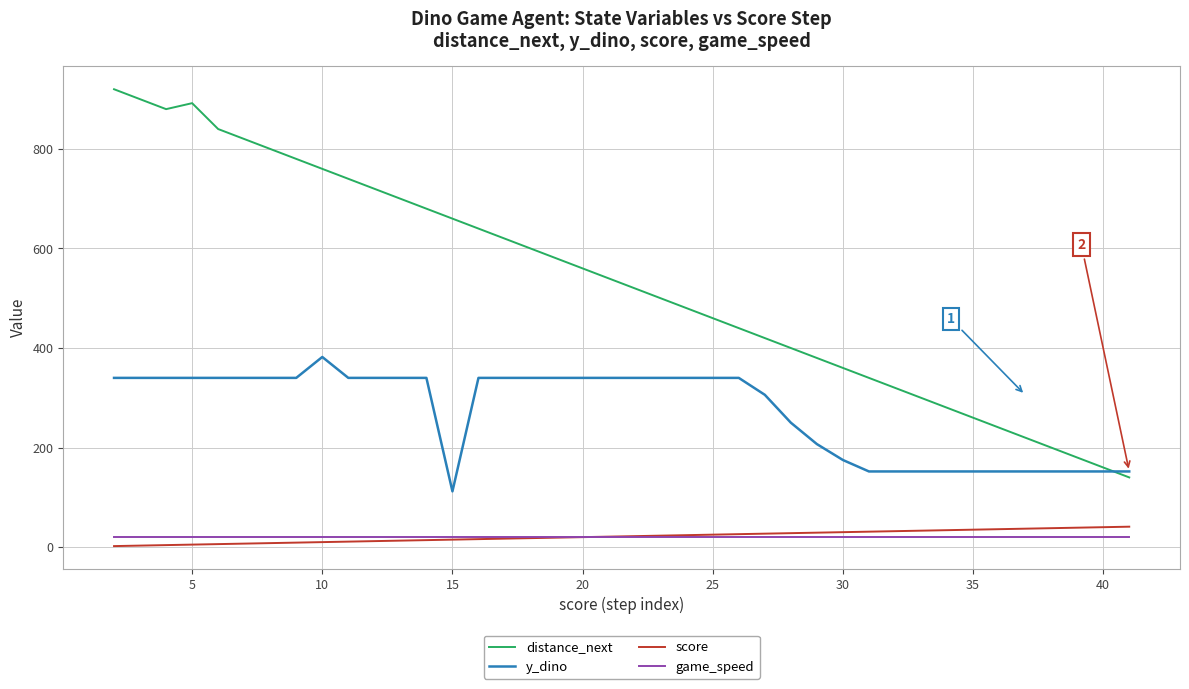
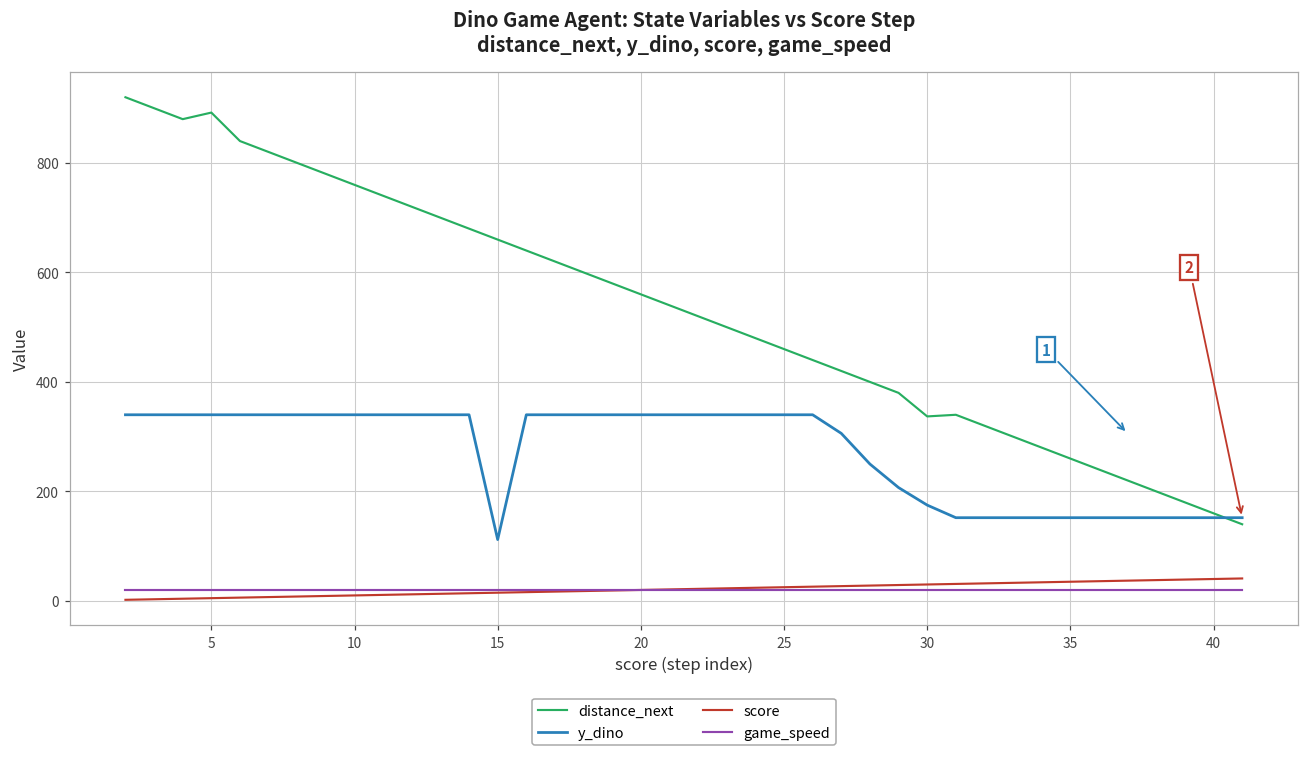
  {
    "distance_next": {
      "5": 890,
      "10": 760,
      "15": 660,
      "20": 560,
      "25": 460,
-     "30": 360,
+     "30": 340,
      "35": 260
    },
    "y_dino": {
      "5": 340,
-     "10": 380,
+     "10": 340,
      "15": 110,
      "20": 340,
      "25": 340,
      "30": 180,
      "35": 150,
      "40": 150
    },
    "score": {
      "5": 10,
      "10": 10,
      "30": 30,
      "35": 40,
      "40": 40
    },
    "game_speed": {
      "5": 20,
      "10": 20,
      "30": 20,
      "35": 20,
      "40": 20
    }
  }
